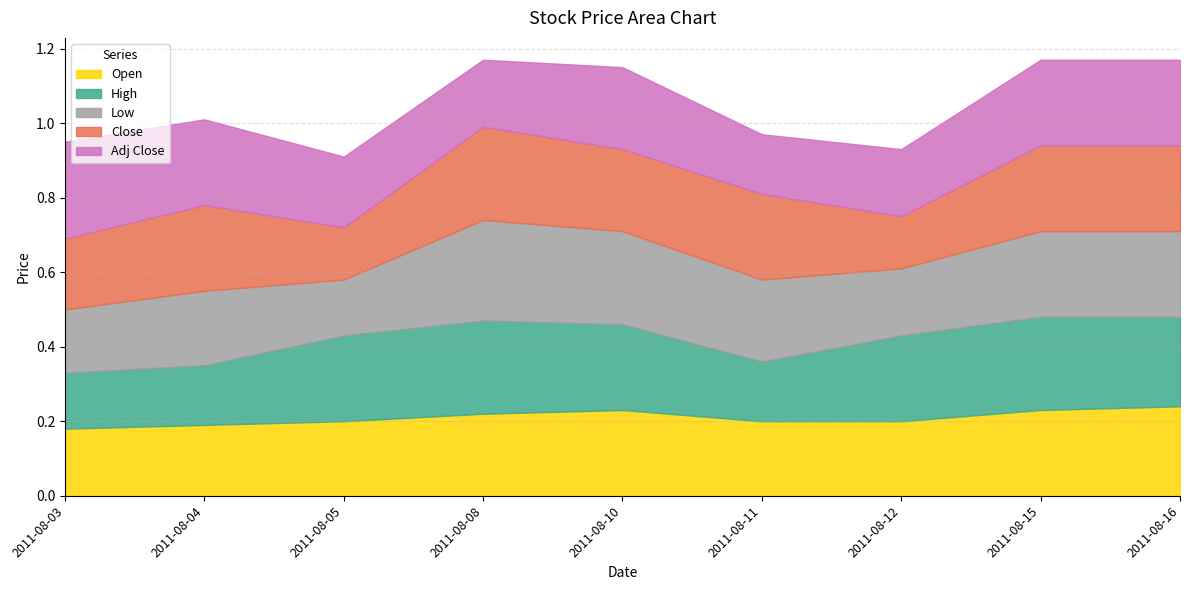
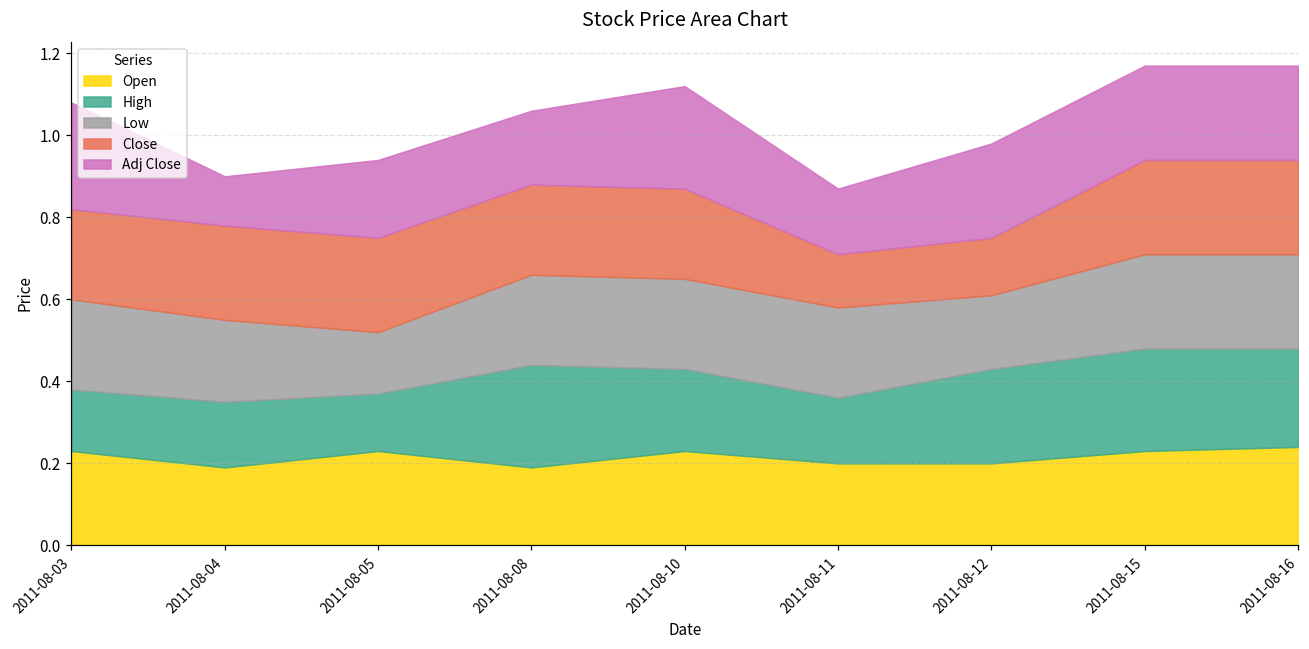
  {
    "Open": {
-     "2011-08-03": 0.18,
+     "2011-08-03": 0.23,
      "2011-08-04": 0.19,
-     "2011-08-05": 0.20,
-     "2011-08-08": 0.22,
+     "2011-08-05": 0.23,
+     "2011-08-08": 0.19,
      "2011-08-10": 0.23,
      "2011-08-11": 0.20,
      "2011-08-12": 0.20,
      "2011-08-15": 0.23,
      "2011-08-16": 0.24
    },
    "High": {
      "2011-08-03": 0.15,
      "2011-08-04": 0.16,
-     "2011-08-05": 0.23,
+     "2011-08-05": 0.14,
      "2011-08-08": 0.25,
-     "2011-08-10": 0.23,
+     "2011-08-10": 0.20,
      "2011-08-11": 0.16,
      "2011-08-12": 0.23,
      "2011-08-15": 0.25,
      "2011-08-16": 0.24
    },
    "Low": {
-     "2011-08-03": 0.17,
+     "2011-08-03": 0.22,
      "2011-08-04": 0.20,
      "2011-08-05": 0.15,
-     "2011-08-08": 0.27,
-     "2011-08-10": 0.25,
+     "2011-08-08": 0.22,
+     "2011-08-10": 0.22,
      "2011-08-11": 0.22,
      "2011-08-12": 0.18,
      "2011-08-15": 0.23,
      "2011-08-16": 0.23
    },
    "Close": {
-     "2011-08-03": 0.19,
+     "2011-08-03": 0.22,
      "2011-08-04": 0.23,
-     "2011-08-05": 0.14,
-     "2011-08-08": 0.25,
+     "2011-08-05": 0.23,
+     "2011-08-08": 0.22,
      "2011-08-10": 0.22,
-     "2011-08-11": 0.23,
+     "2011-08-11": 0.13,
      "2011-08-12": 0.14,
      "2011-08-15": 0.23,
      "2011-08-16": 0.23
    },
    "Adj Close": {
      "2011-08-03": 0.26,
-     "2011-08-04": 0.23,
+     "2011-08-04": 0.12,
      "2011-08-05": 0.19,
      "2011-08-08": 0.18,
-     "2011-08-10": 0.22,
+     "2011-08-10": 0.25,
      "2011-08-11": 0.16,
-     "2011-08-12": 0.18,
+     "2011-08-12": 0.23,
      "2011-08-15": 0.23,
      "2011-08-16": 0.23
    }
  }
